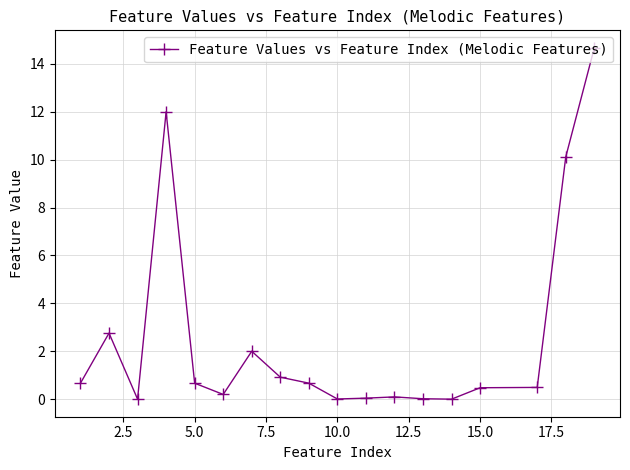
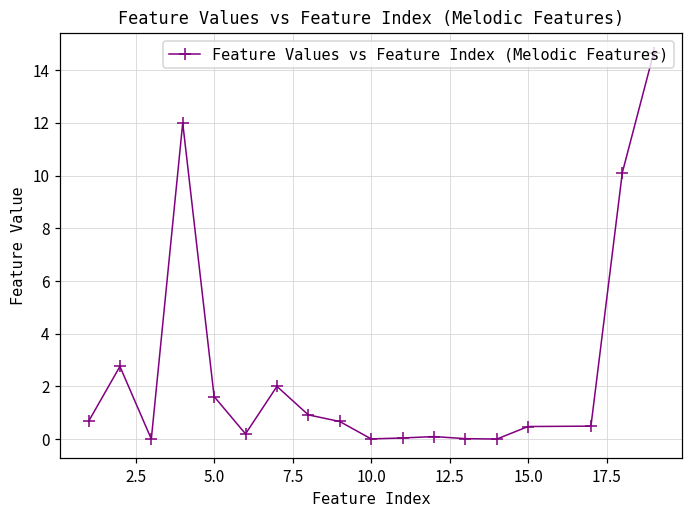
  {
-   "5.0": 0.7,
+   "5.0": 1.6,
    "10.0": 0.0,
    "15.0": 0.5
  }
